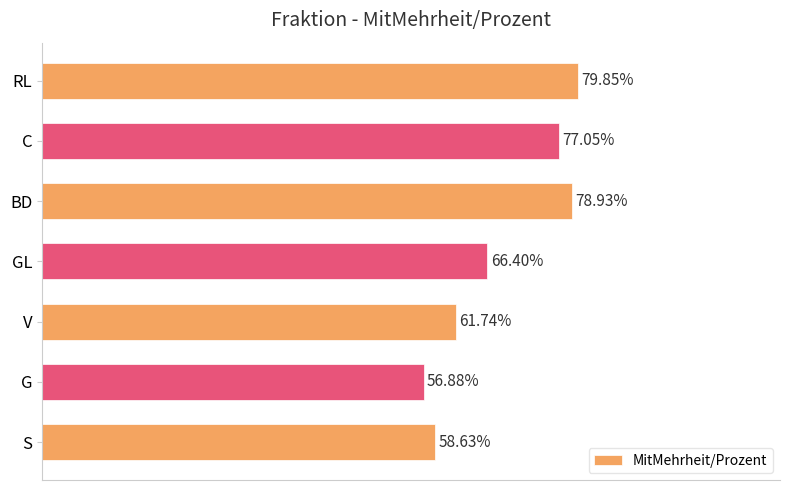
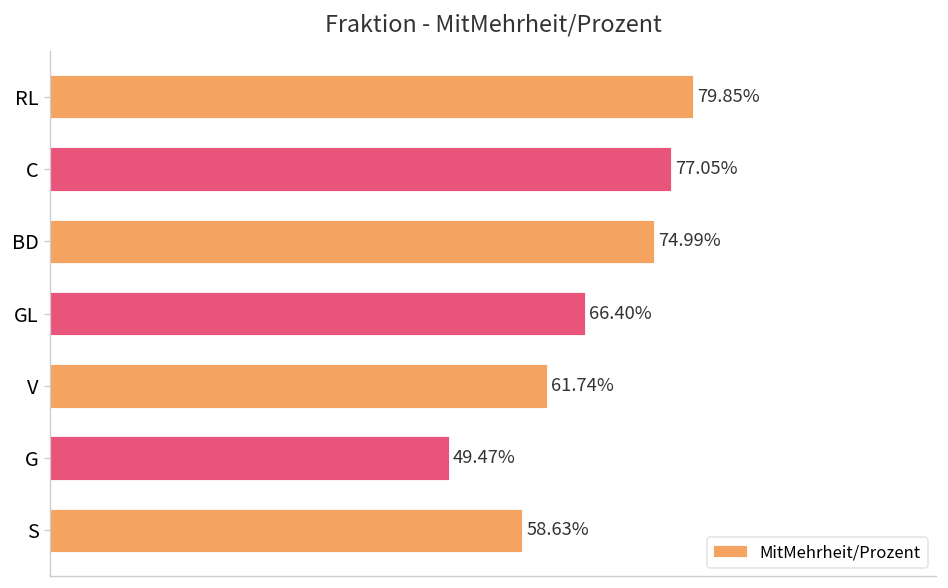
  {
    "RL": "79.85%",
    "C": "77.05%",
-   "BD": "78.93%",
+   "BD": "74.99%",
    "GL": "66.40%",
    "V": "61.74%",
-   "G": "56.88%",
+   "G": "49.47%",
    "S": "58.63%"
  }
